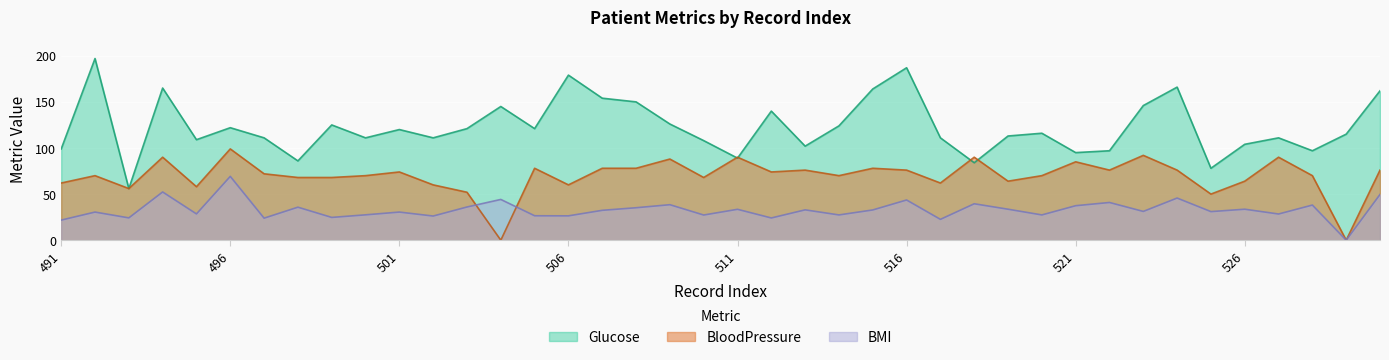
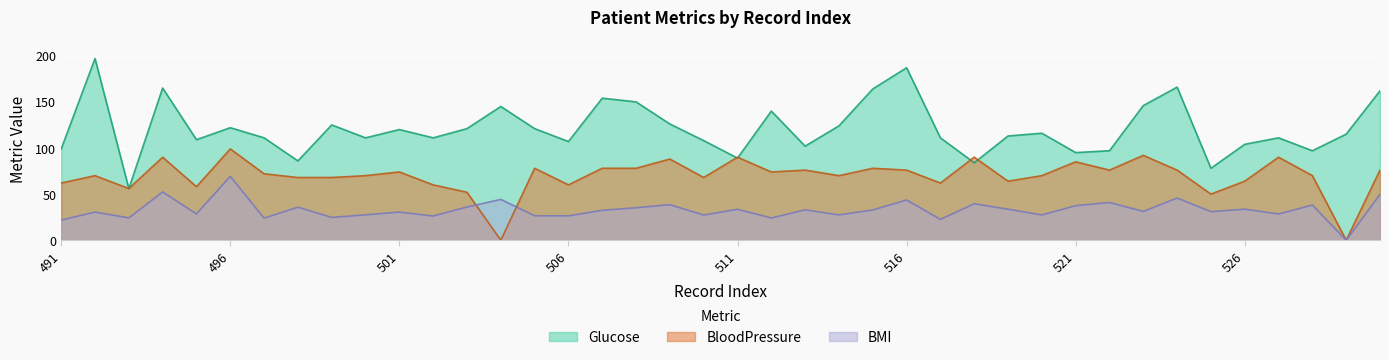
  {
    "Glucose": {
      "491": 100,
      "496": 120,
      "501": 120,
-     "506": 180,
+     "506": 110,
      "516": 190,
      "521": 100,
      "526": 100
    },
    "BloodPressure": {
      "491": 60,
      "496": 100,
      "501": 70,
      "506": 60,
      "516": 80,
      "521": 90,
      "526": 60
    },
    "BMI": {
      "491": 20,
      "496": 70,
      "501": 30,
      "506": 30,
      "511": 30,
      "516": 40,
      "521": 40,
      "526": 30
    }
  }
